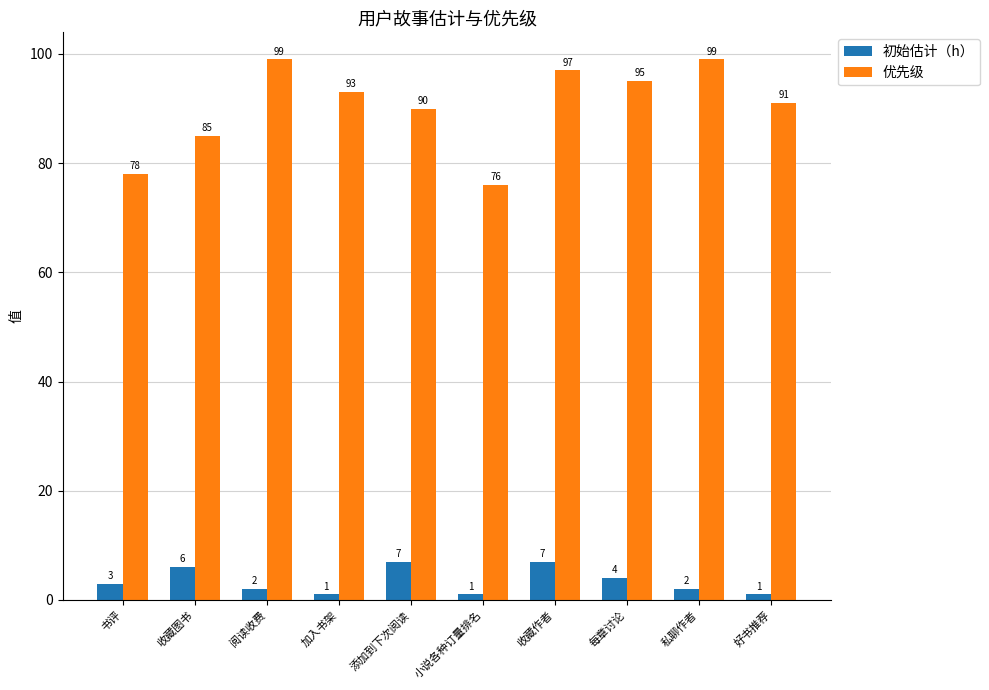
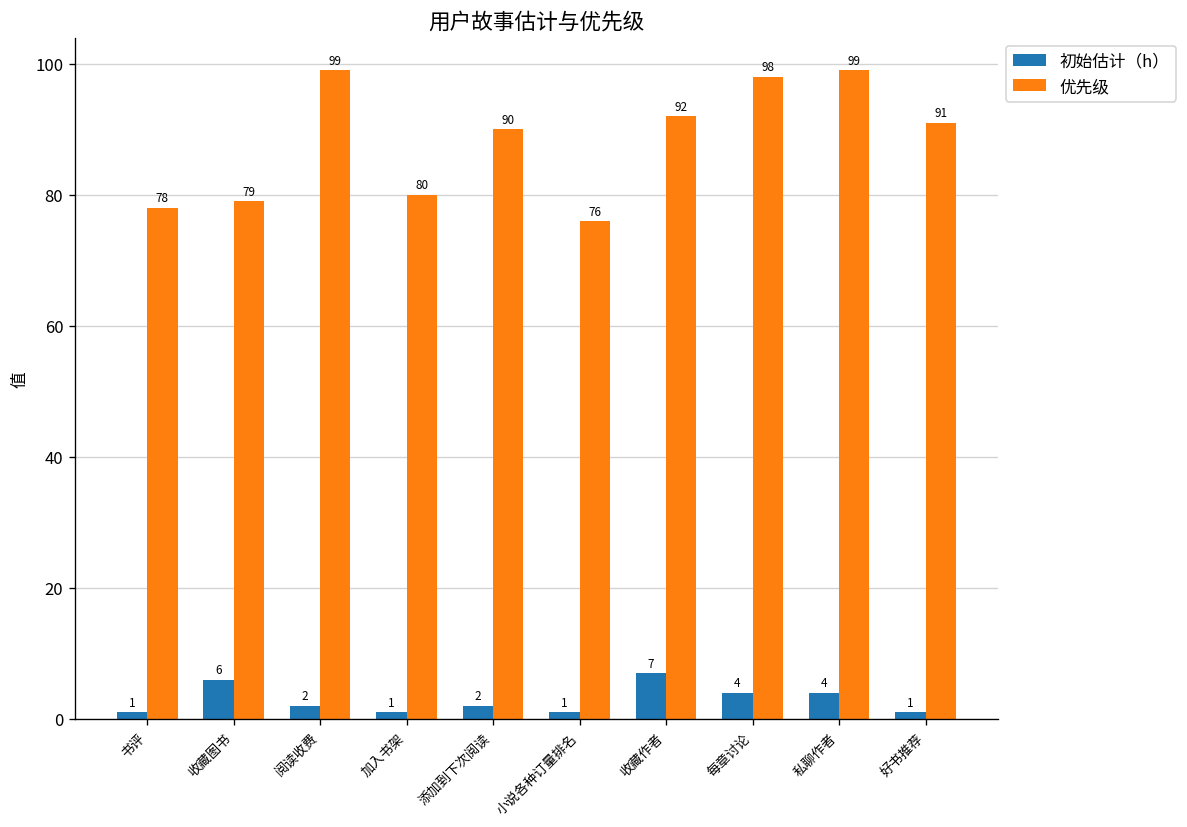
  {
    "初始估计（h）": {
-     "书评": 3,
+     "书评": 1,
      "收藏图书": 6,
      "阅读收费": 2,
      "加入书架": 1,
-     "添加到下次阅读": 7,
+     "添加到下次阅读": 2,
      "小说各种订量排名": 1,
      "收藏作者": 7,
      "每章讨论": 4,
-     "私聊作者": 2,
+     "私聊作者": 4,
      "好书推荐": 1
    },
    "优先级": {
      "书评": 78,
-     "收藏图书": 85,
+     "收藏图书": 79,
      "阅读收费": 99,
-     "加入书架": 93,
+     "加入书架": 80,
      "添加到下次阅读": 90,
      "小说各种订量排名": 76,
-     "收藏作者": 97,
-     "每章讨论": 95,
+     "收藏作者": 92,
+     "每章讨论": 98,
      "私聊作者": 99,
      "好书推荐": 91
    }
  }
